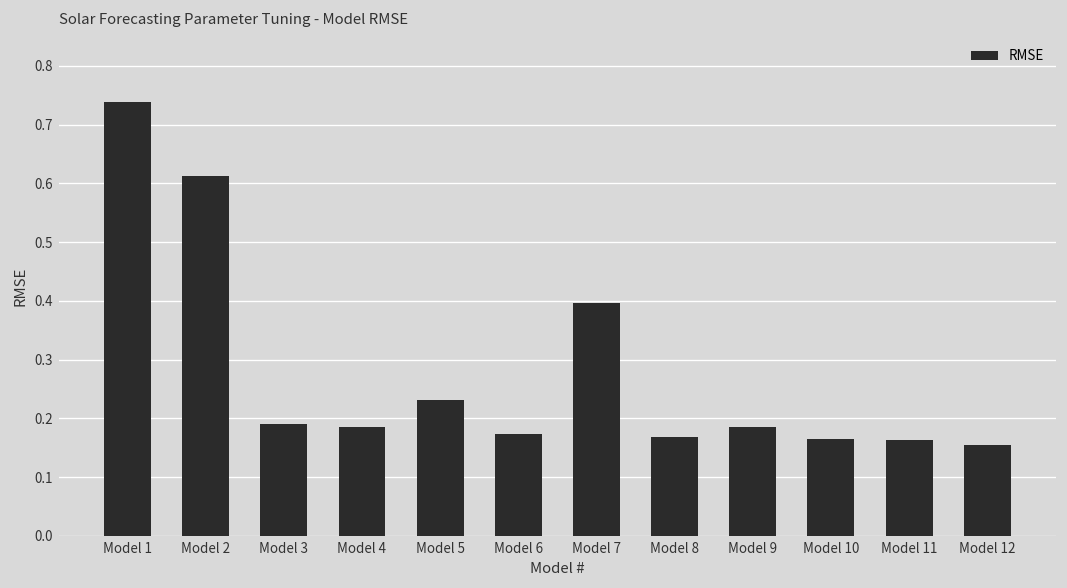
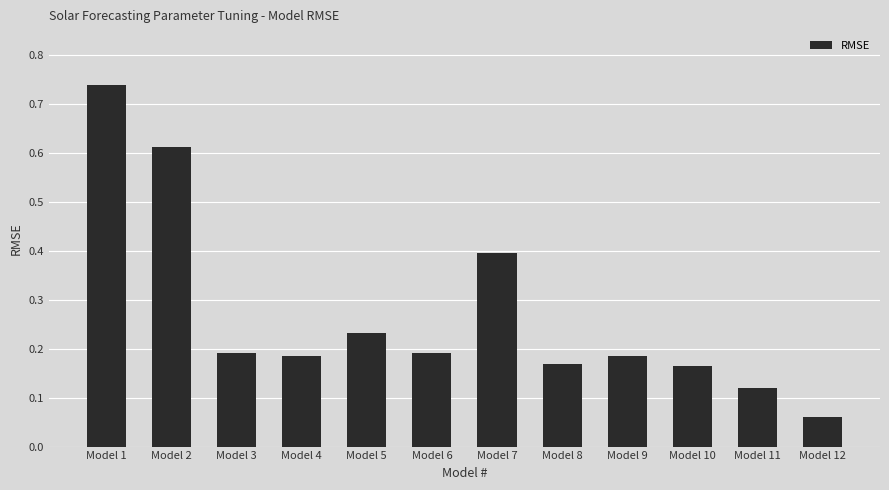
  {
    "Model 1": 0.74,
    "Model 2": 0.61,
    "Model 3": 0.19,
    "Model 4": 0.19,
    "Model 5": 0.23,
-   "Model 6": 0.17,
+   "Model 6": 0.19,
    "Model 7": 0.40,
    "Model 8": 0.17,
    "Model 9": 0.19,
    "Model 10": 0.17,
-   "Model 11": 0.16,
-   "Model 12": 0.15
+   "Model 11": 0.12,
+   "Model 12": 0.06
  }
